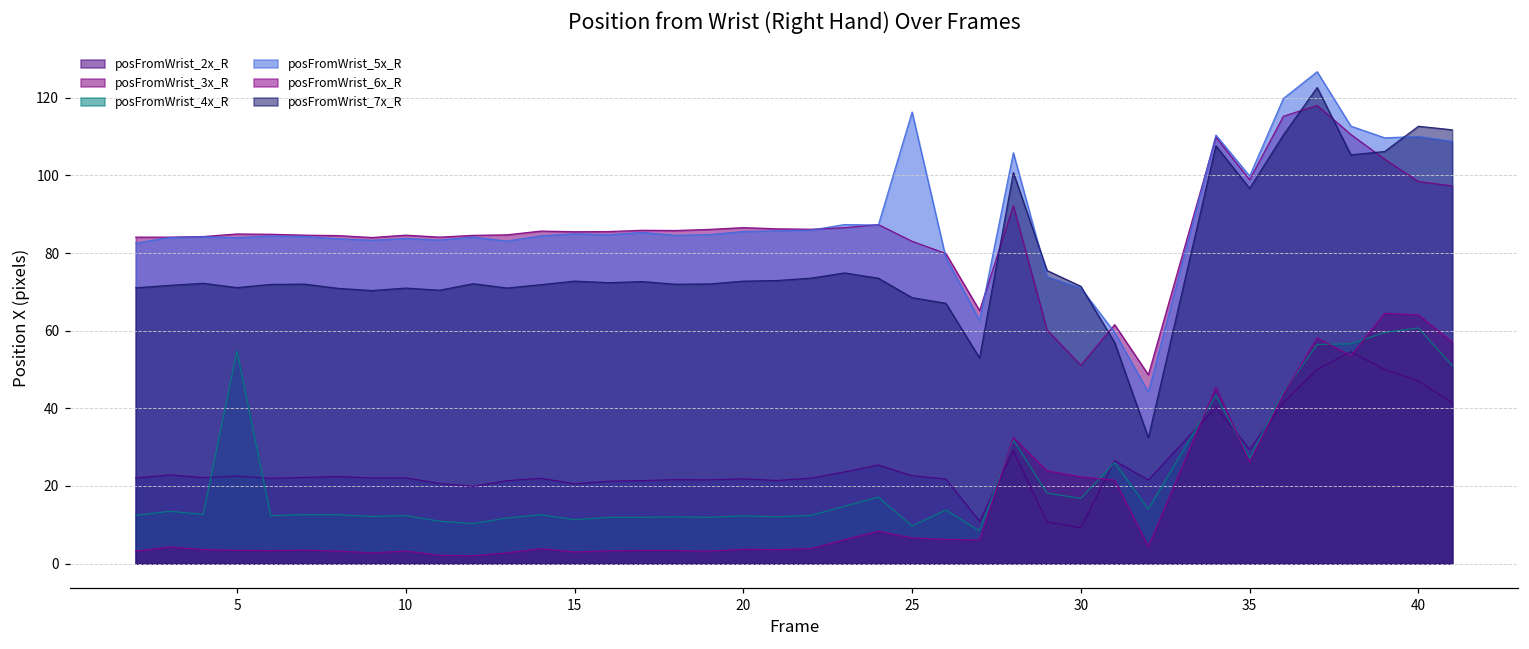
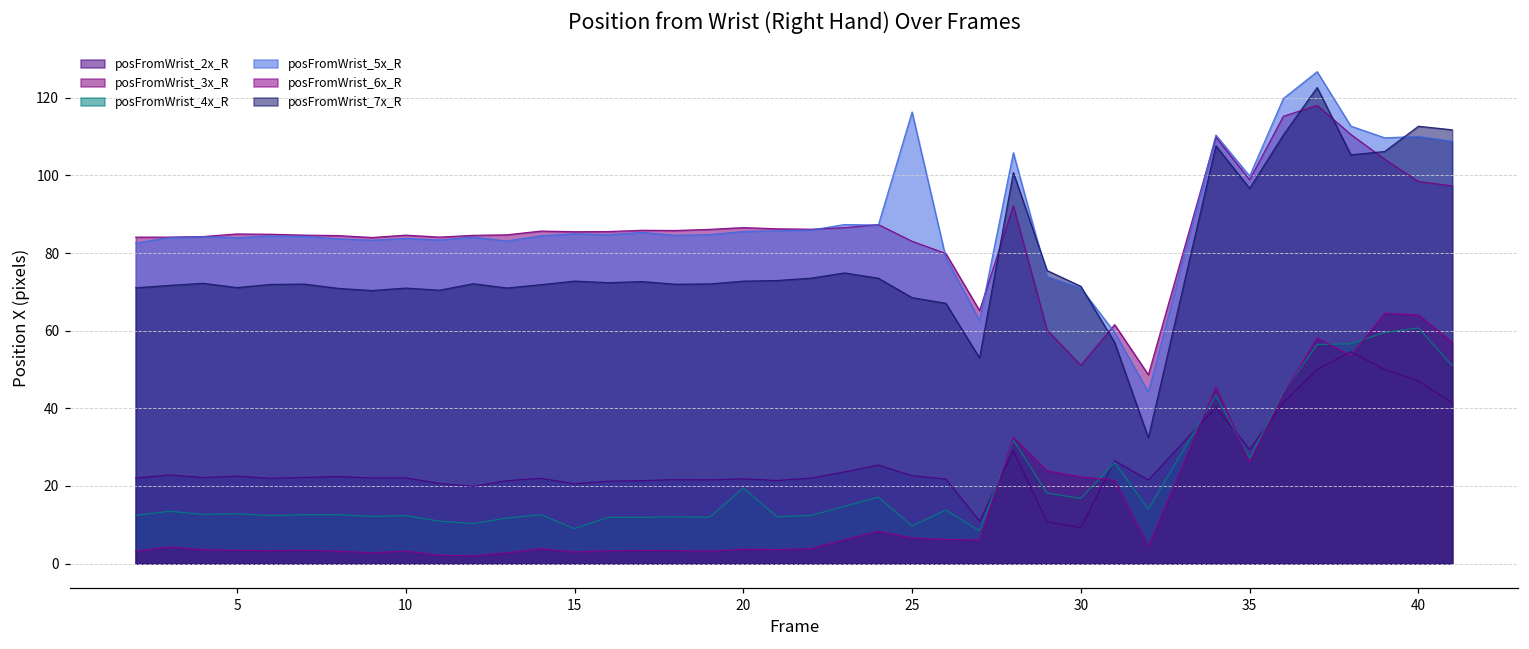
  {
    "posFromWrist_4x_R": {
-     "5": 55,
+     "5": 13,
      "10": 12,
-     "15": 11,
-     "20": 12,
+     "15": 9,
+     "20": 19,
      "25": 10,
      "30": 17,
      "35": 27,
      "40": 61
    },
    "posFromWrist_5x_R": {
      "5": 84,
      "10": 84,
      "20": 86,
      "25": 116,
      "35": 100,
      "40": 110
    }
  }
